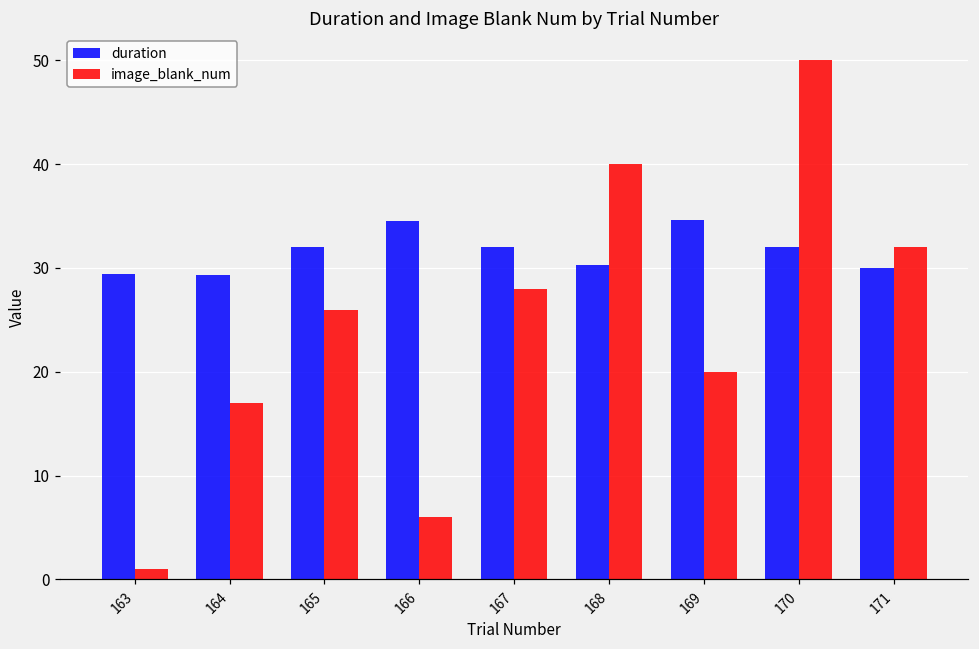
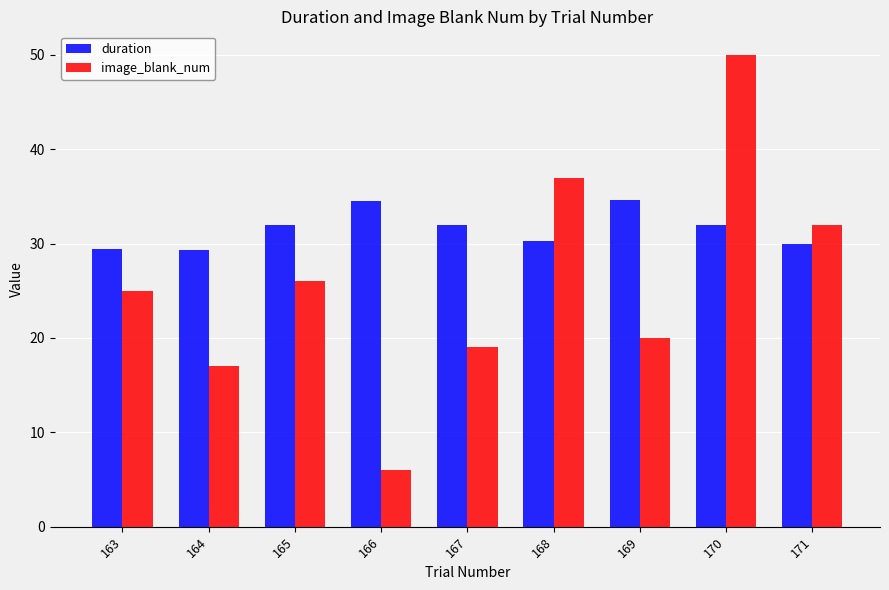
  {
    "duration": {
      "163": 29,
      "164": 29,
      "165": 32,
      "166": 35,
      "167": 32,
      "168": 30,
      "169": 35,
      "170": 32,
      "171": 30
    },
    "image_blank_num": {
-     "163": 1,
+     "163": 25,
      "164": 17,
      "165": 26,
      "166": 6,
-     "167": 28,
-     "168": 40,
+     "167": 19,
+     "168": 37,
      "169": 20,
      "170": 50,
      "171": 32
    }
  }
